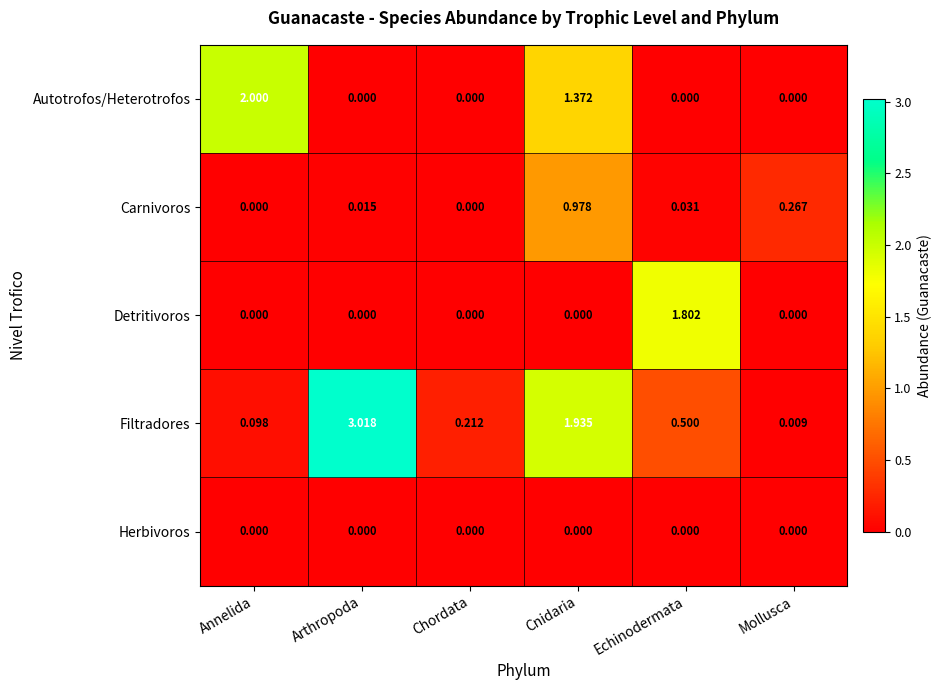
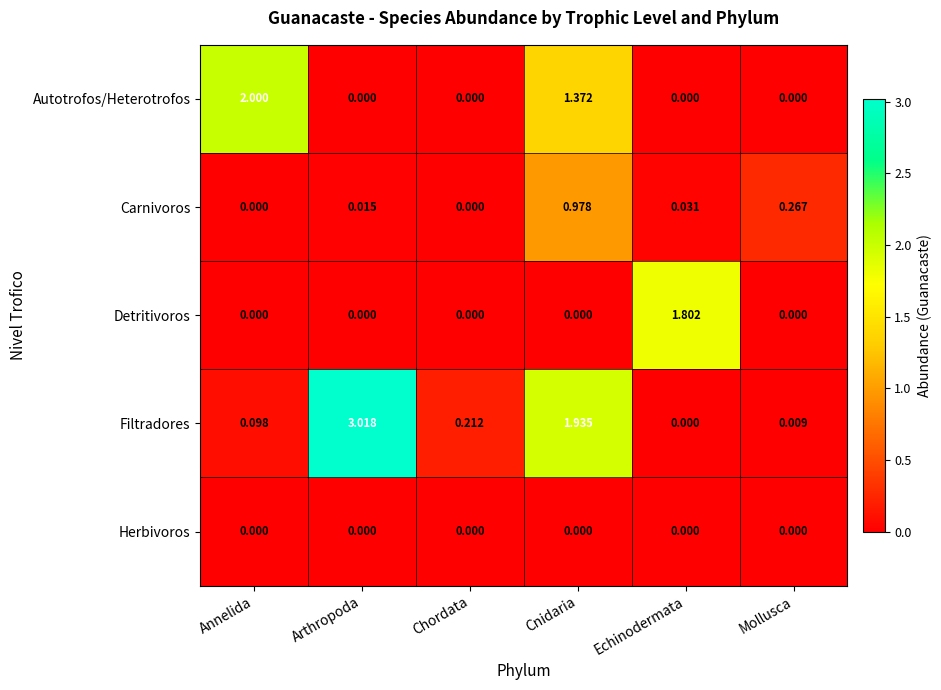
  {
    "Autotrofos/Heterotrofos": {
      "Annelida": 2.000,
      "Arthropoda": 0.000,
      "Chordata": 0.000,
      "Cnidaria": 1.372,
      "Echinodermata": 0.000,
      "Mollusca": 0.000
    },
    "Carnivoros": {
      "Annelida": 0.000,
      "Arthropoda": 0.015,
      "Chordata": 0.000,
      "Cnidaria": 0.978,
      "Echinodermata": 0.031,
      "Mollusca": 0.267
    },
    "Detritivoros": {
      "Annelida": 0.000,
      "Arthropoda": 0.000,
      "Chordata": 0.000,
      "Cnidaria": 0.000,
      "Echinodermata": 1.802,
      "Mollusca": 0.000
    },
    "Filtradores": {
      "Annelida": 0.098,
      "Arthropoda": 3.018,
      "Chordata": 0.212,
      "Cnidaria": 1.935,
-     "Echinodermata": 0.500,
+     "Echinodermata": 0.000,
      "Mollusca": 0.009
    },
    "Herbivoros": {
      "Annelida": 0.000,
      "Arthropoda": 0.000,
      "Chordata": 0.000,
      "Cnidaria": 0.000,
      "Echinodermata": 0.000,
      "Mollusca": 0.000
    }
  }
